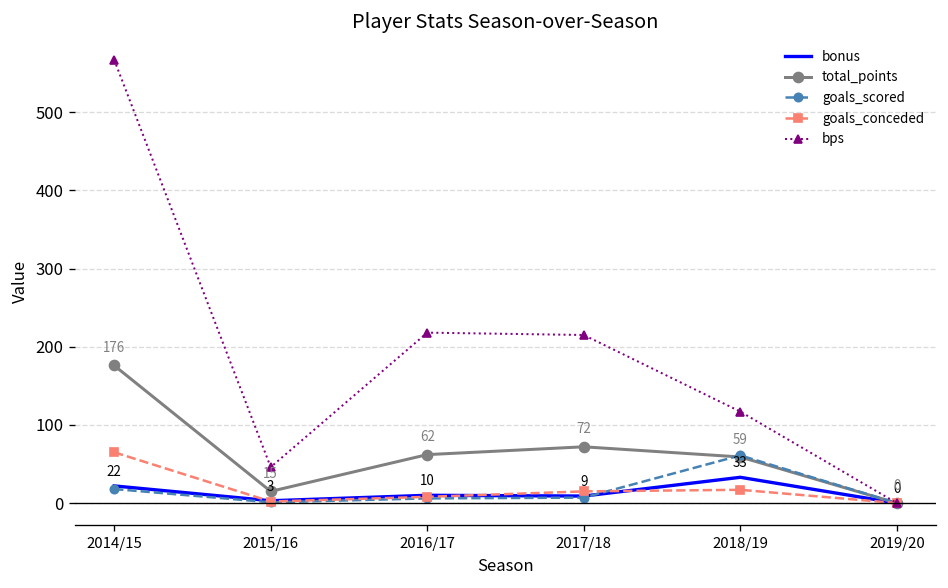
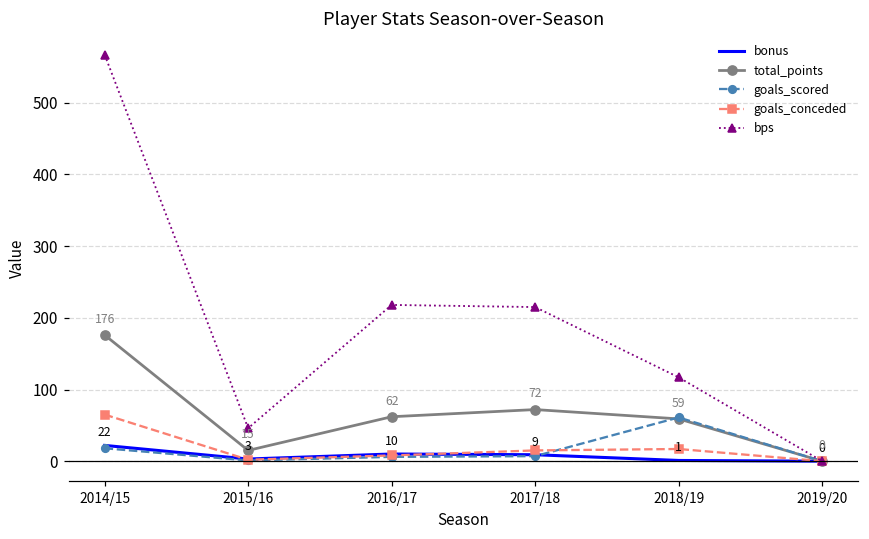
  {
    "bonus": {
      "2014/15": 22,
-     "2018/19": 33
+     "2018/19": 1
    },
    "total_points": {
      "2014/15": 176,
      "2016/17": 62,
      "2017/18": 72
    },
    "goals_scored": {
      "2014/15": 20
    },
    "goals_conceded": {
      "2014/15": 70
    },
    "bps": {
      "2014/15": 570,
      "2016/17": 220,
      "2017/18": 220,
      "2018/19": 120
    }
  }
